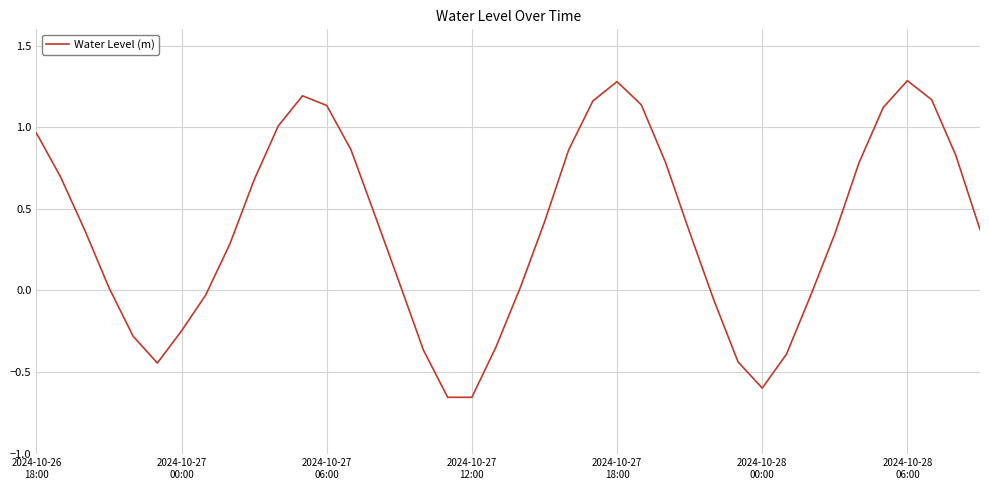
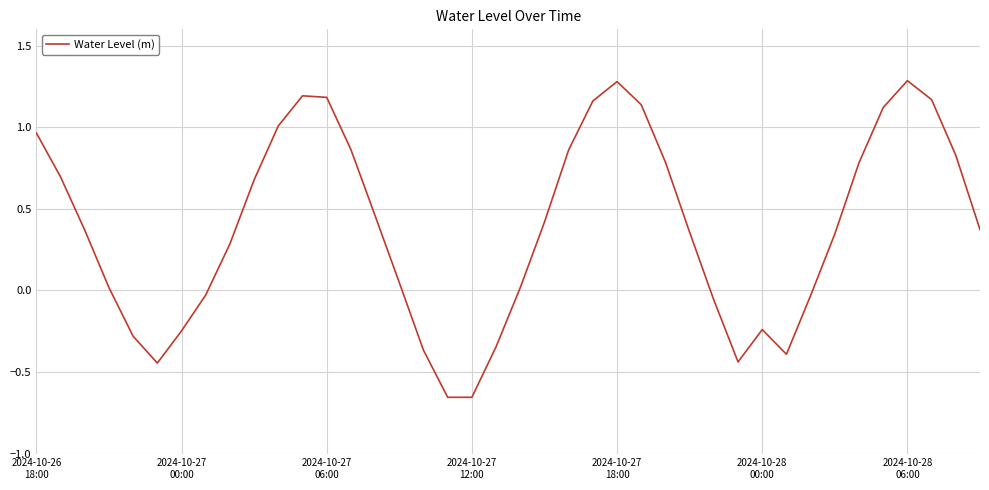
  {
    "2024-10-26 18:00": 0.97,
    "2024-10-27 00:00": -0.25,
-   "2024-10-27 06:00": 1.13,
+   "2024-10-27 06:00": 1.18,
    "2024-10-27 12:00": -0.66,
    "2024-10-27 18:00": 1.28,
-   "2024-10-28 00:00": -0.60,
+   "2024-10-28 00:00": -0.24,
    "2024-10-28 06:00": 1.29
  }
